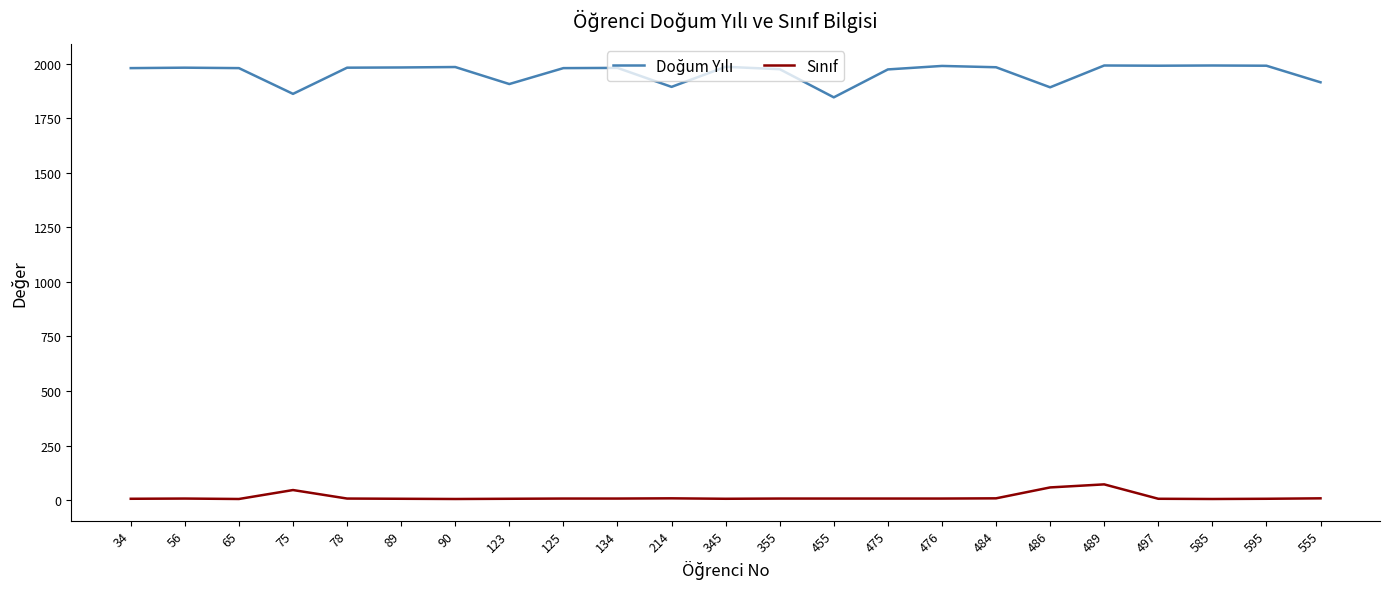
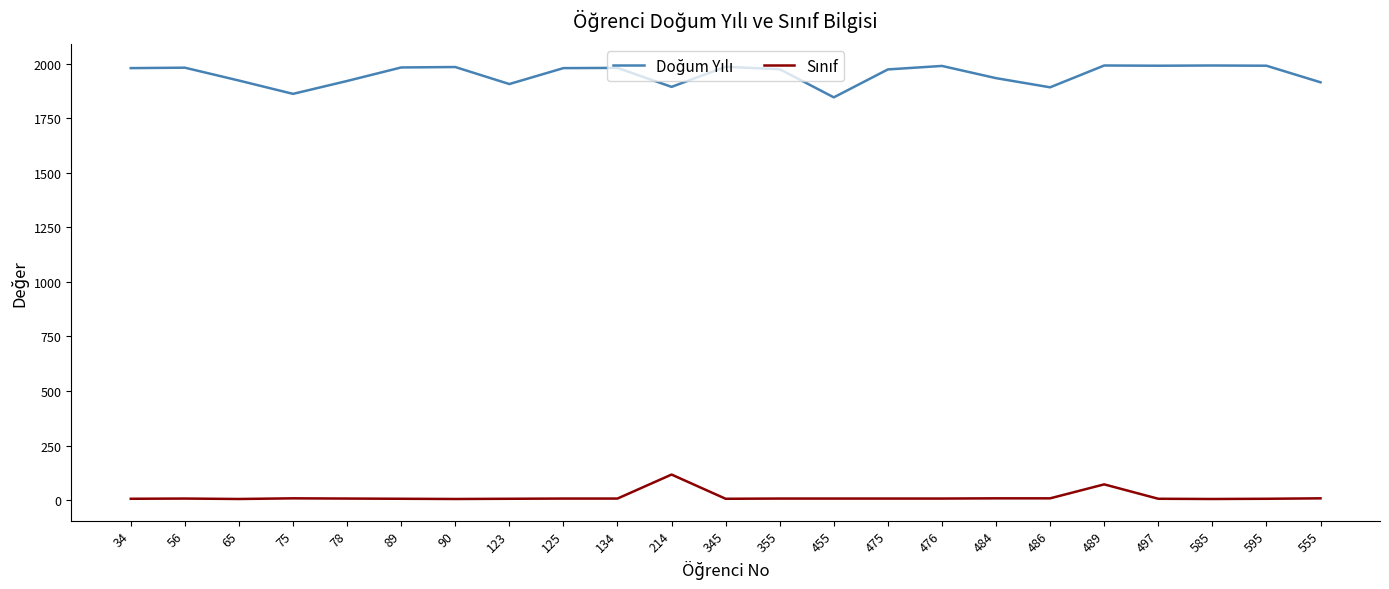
  {
    "Doğum Yılı": {
      "34": 1980,
      "56": 1980,
-     "65": 1980,
+     "65": 1920,
      "75": 1860,
-     "78": 1980,
+     "78": 1920,
      "89": 1980,
      "90": 1990,
      "123": 1910,
      "125": 1980,
      "214": 1890,
      "455": 1850,
      "475": 1970,
      "476": 1990,
-     "484": 1980,
+     "484": 1930,
      "486": 1890,
      "489": 1990,
      "497": 1990,
      "585": 1990,
      "595": 1990,
      "555": 1920
    },
    "Sınıf": {
      "34": 10,
      "56": 10,
      "65": 10,
-     "75": 50,
+     "75": 10,
      "78": 10,
      "89": 10,
      "90": 10,
      "123": 10,
      "125": 10,
      "134": 10,
-     "214": 10,
+     "214": 120,
      "345": 10,
      "355": 10,
      "455": 10,
      "475": 10,
      "476": 10,
      "484": 10,
-     "486": 60,
+     "486": 10,
      "489": 70,
      "497": 10,
      "585": 10,
      "595": 10,
      "555": 10
    }
  }
